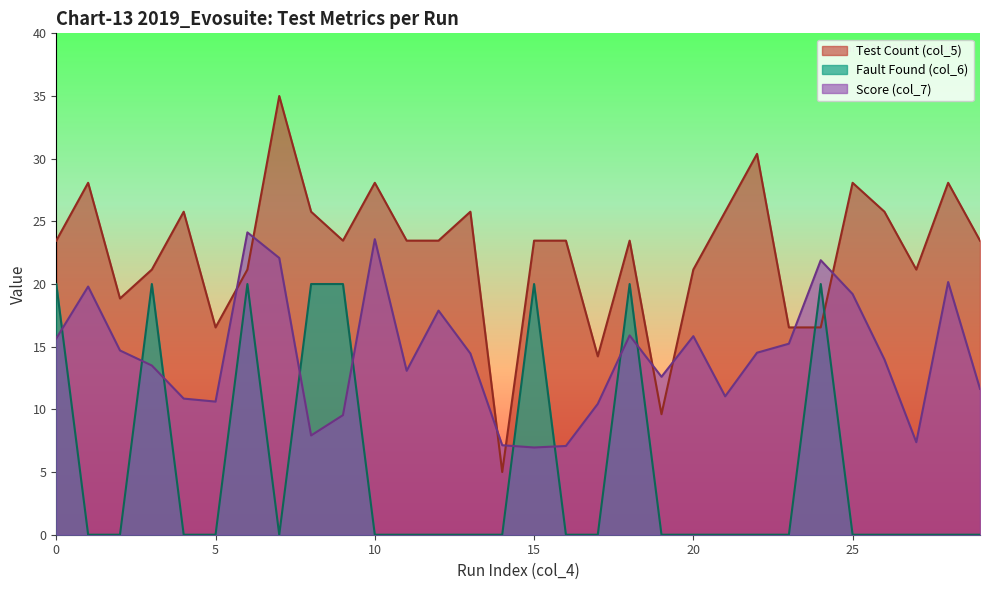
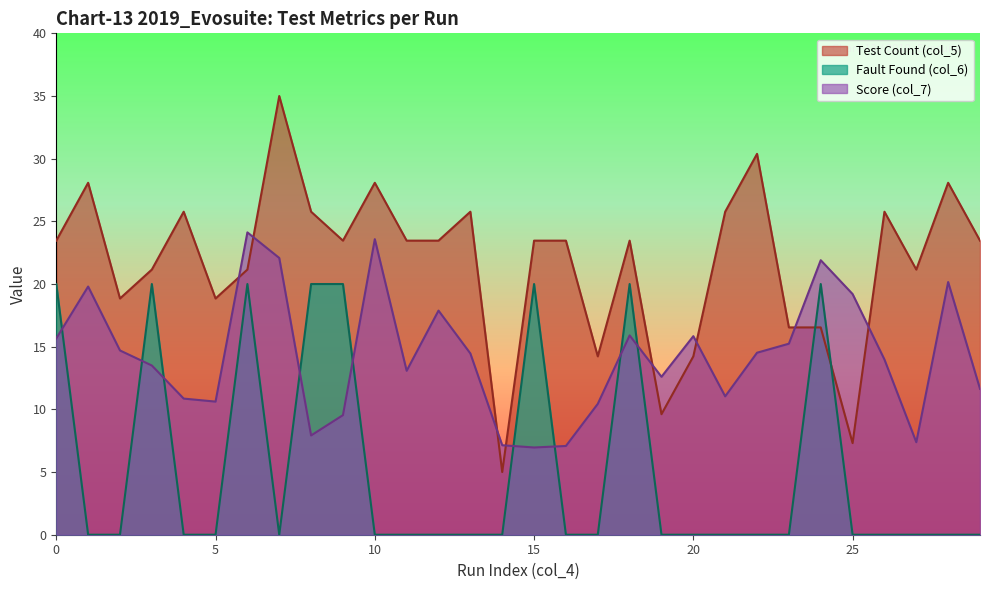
  {
    "Test Count (col_5)": {
      "0": 23.5,
-     "5": 16.5,
+     "5": 18.8,
      "10": 28.1,
      "15": 23.5,
-     "20": 21.2,
-     "25": 28.1
+     "20": 14.2,
+     "25": 7.3
    },
    "Fault Found (col_6)": {
      "0": 20.0,
      "5": 0.0,
      "10": 0.0,
      "15": 20.0,
      "20": 0.0,
      "25": 0.0
    },
    "Score (col_7)": {
      "0": 15.7,
      "5": 10.6,
      "10": 23.6,
      "15": 7.0,
      "20": 15.8,
      "25": 19.2
    }
  }
